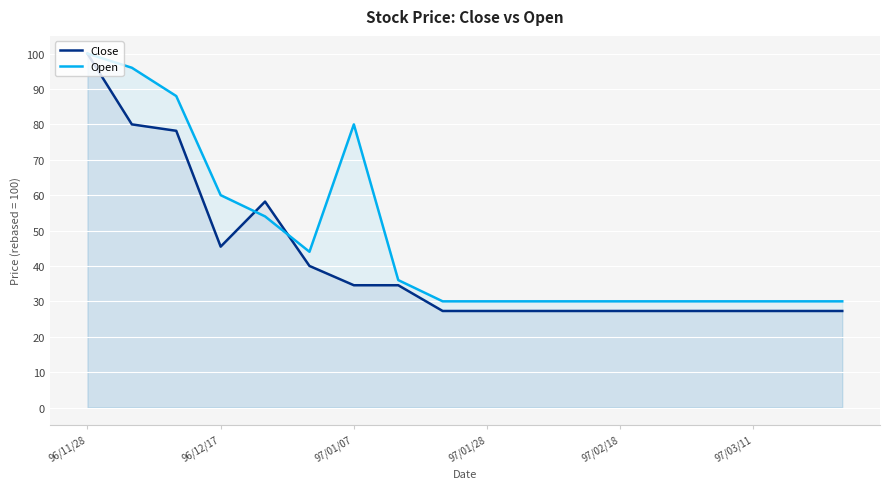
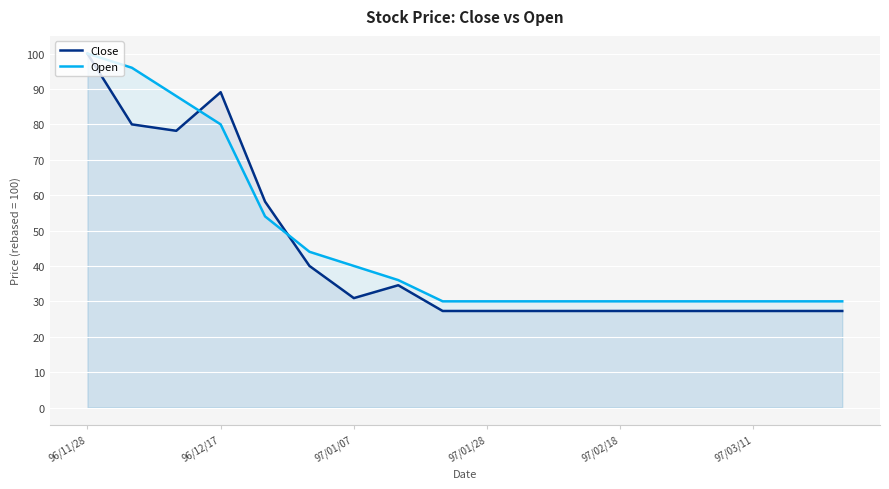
  {
    "Close": {
-     "96/12/17": 45,
-     "97/01/07": 35,
+     "96/12/17": 89,
+     "97/01/07": 31,
      "97/01/28": 27,
      "97/02/18": 27,
      "97/03/11": 27
    },
    "Open": {
-     "96/12/17": 60,
-     "97/01/07": 80,
+     "96/12/17": 80,
+     "97/01/07": 40,
      "97/01/28": 30,
      "97/02/18": 30,
      "97/03/11": 30
    }
  }
